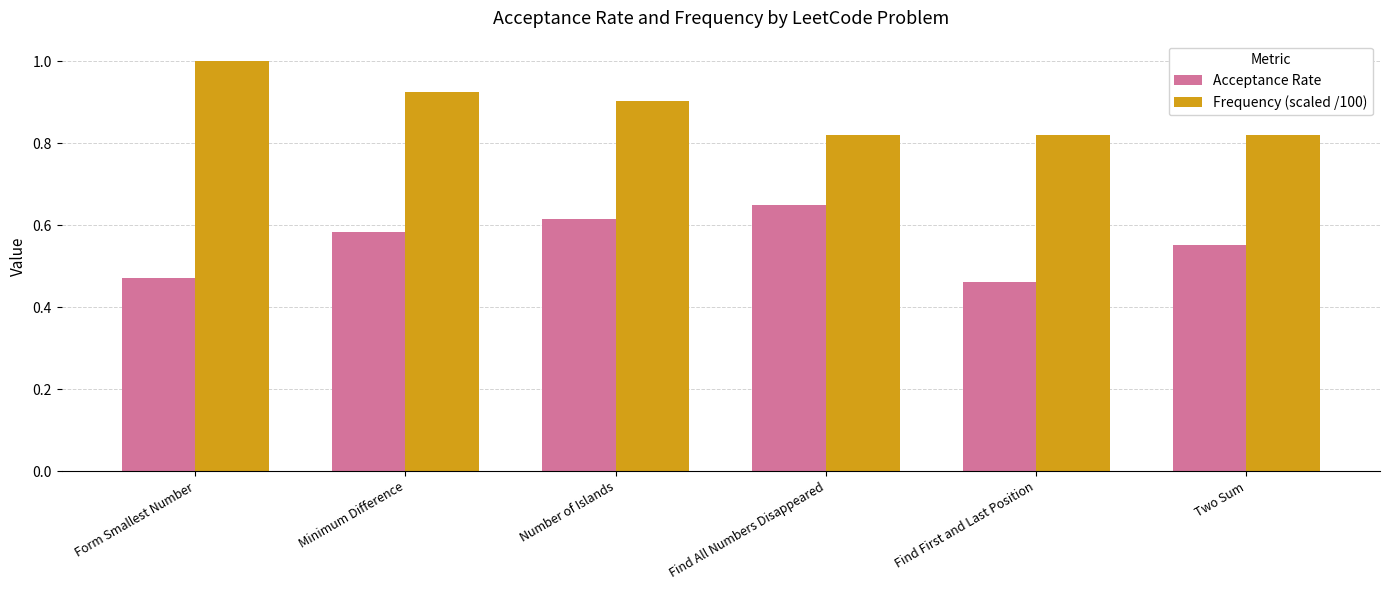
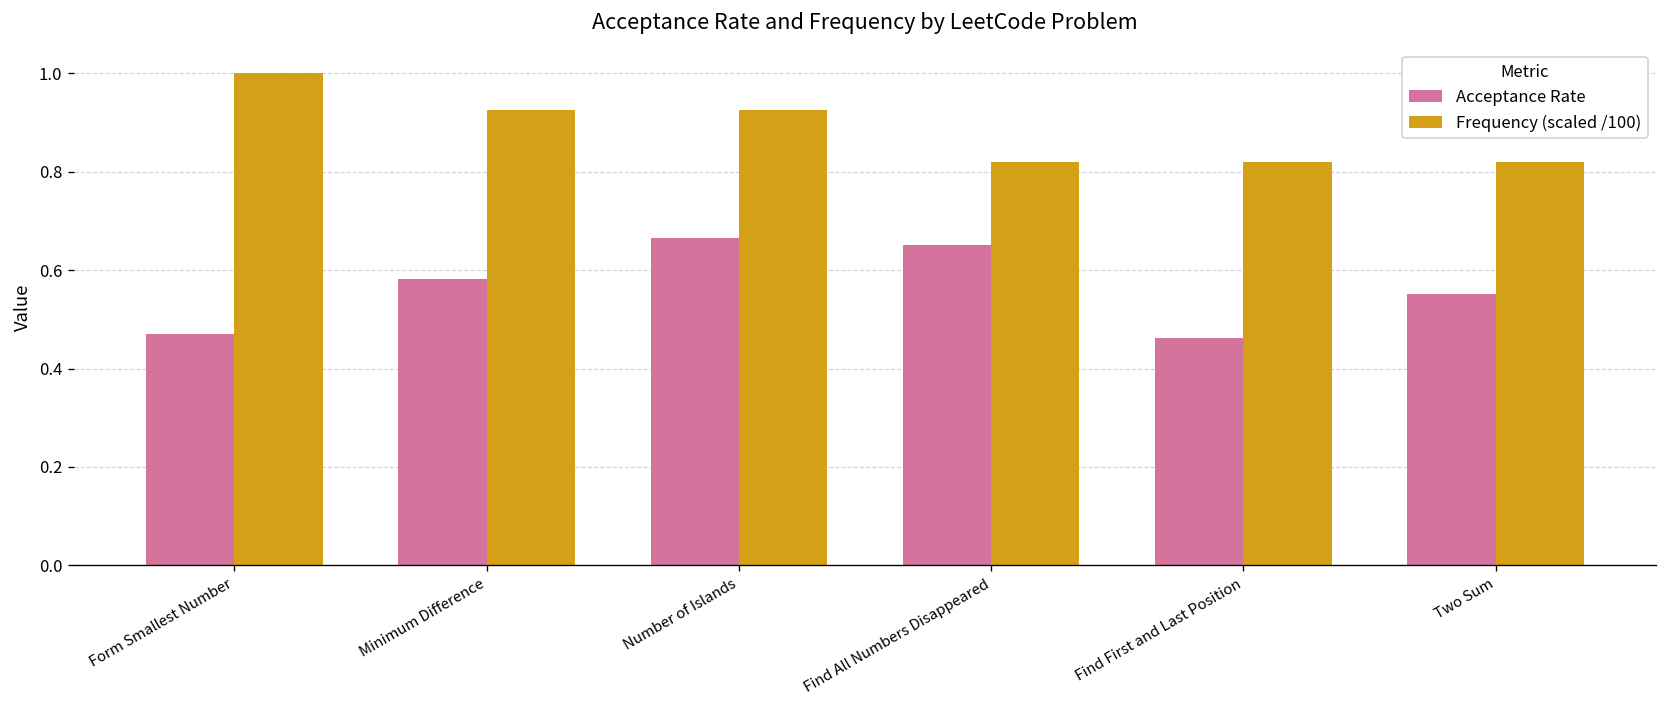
  {
    "Acceptance Rate": {
      "Form Smallest Number": 0.47,
      "Minimum Difference": 0.58,
-     "Number of Islands": 0.62,
+     "Number of Islands": 0.66,
      "Find All Numbers Disappeared": 0.65,
      "Find First and Last Position": 0.46,
      "Two Sum": 0.55
    },
    "Frequency (scaled /100)": {
      "Form Smallest Number": 1.00,
      "Minimum Difference": 0.93,
-     "Number of Islands": 0.90,
+     "Number of Islands": 0.93,
      "Find All Numbers Disappeared": 0.82,
      "Find First and Last Position": 0.82,
      "Two Sum": 0.82
    }
  }
